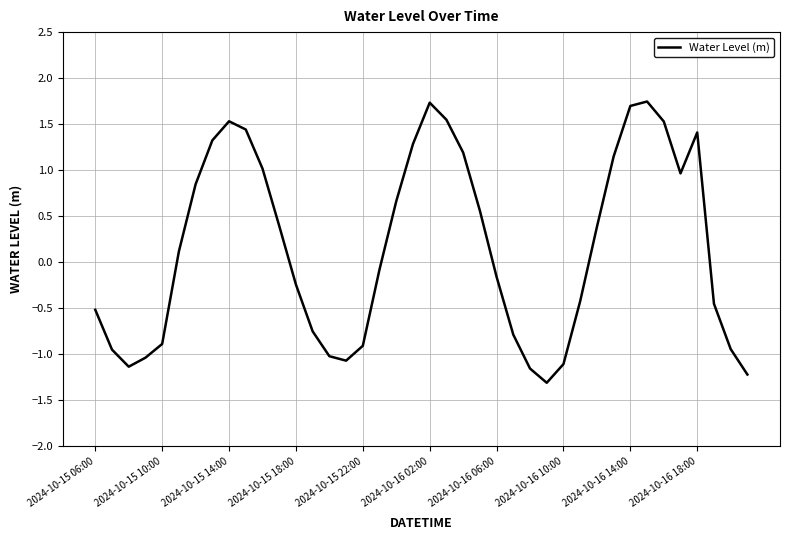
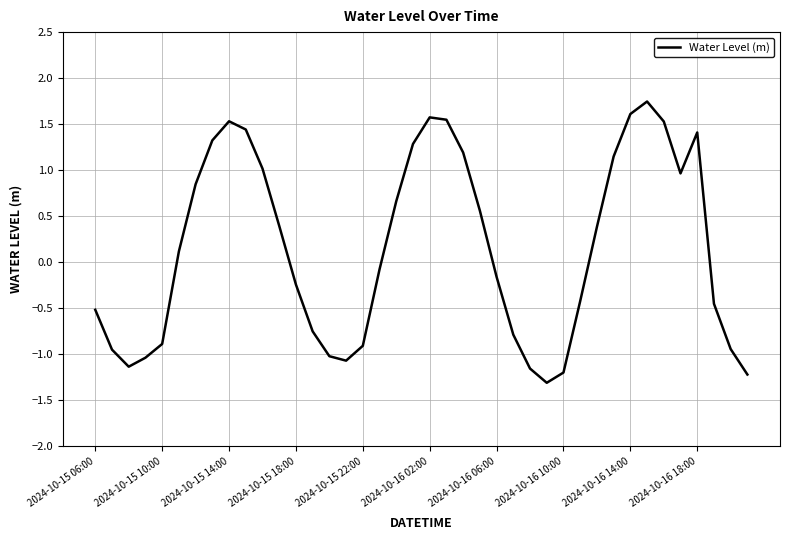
  {
    "2024-10-15 06:00": -0.5,
    "2024-10-15 10:00": -0.9,
    "2024-10-15 14:00": 1.5,
    "2024-10-15 18:00": -0.2,
    "2024-10-15 22:00": -0.9,
-   "2024-10-16 02:00": 1.7,
+   "2024-10-16 02:00": 1.6,
    "2024-10-16 06:00": -0.2,
-   "2024-10-16 10:00": -1.1,
-   "2024-10-16 14:00": 1.7,
+   "2024-10-16 10:00": -1.2,
+   "2024-10-16 14:00": 1.6,
    "2024-10-16 18:00": 1.4
  }
